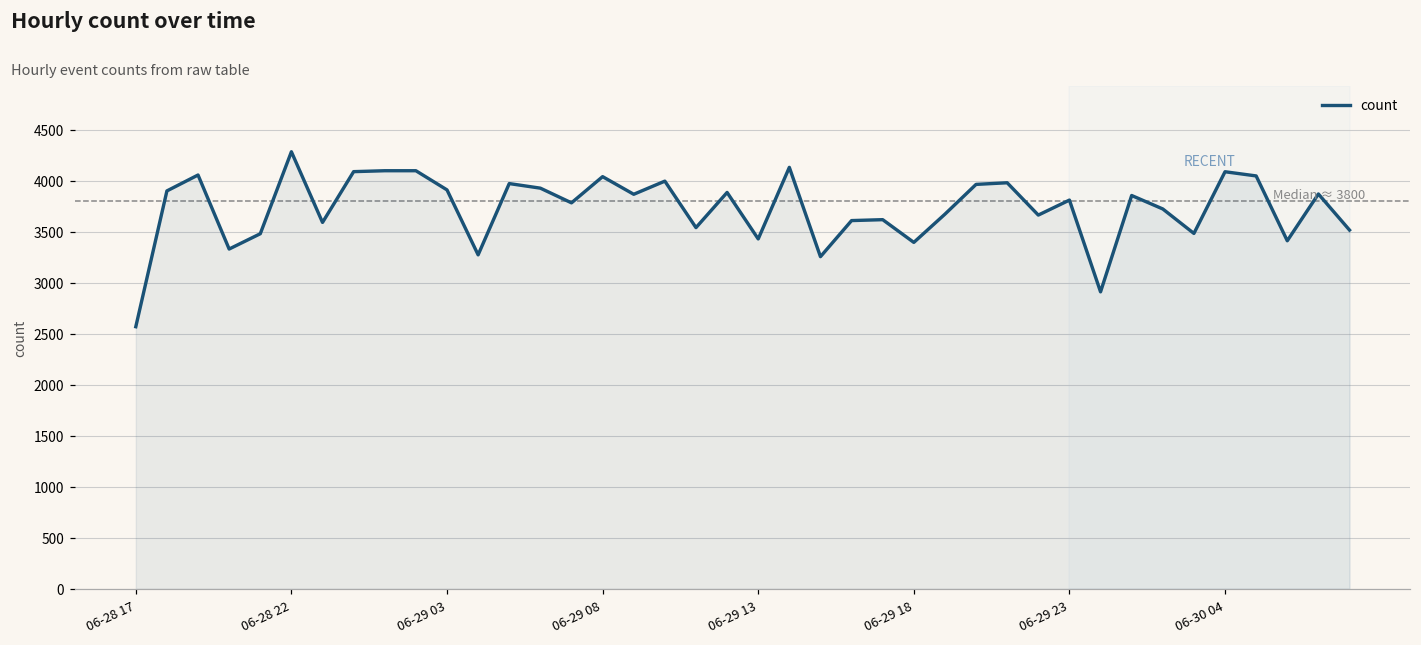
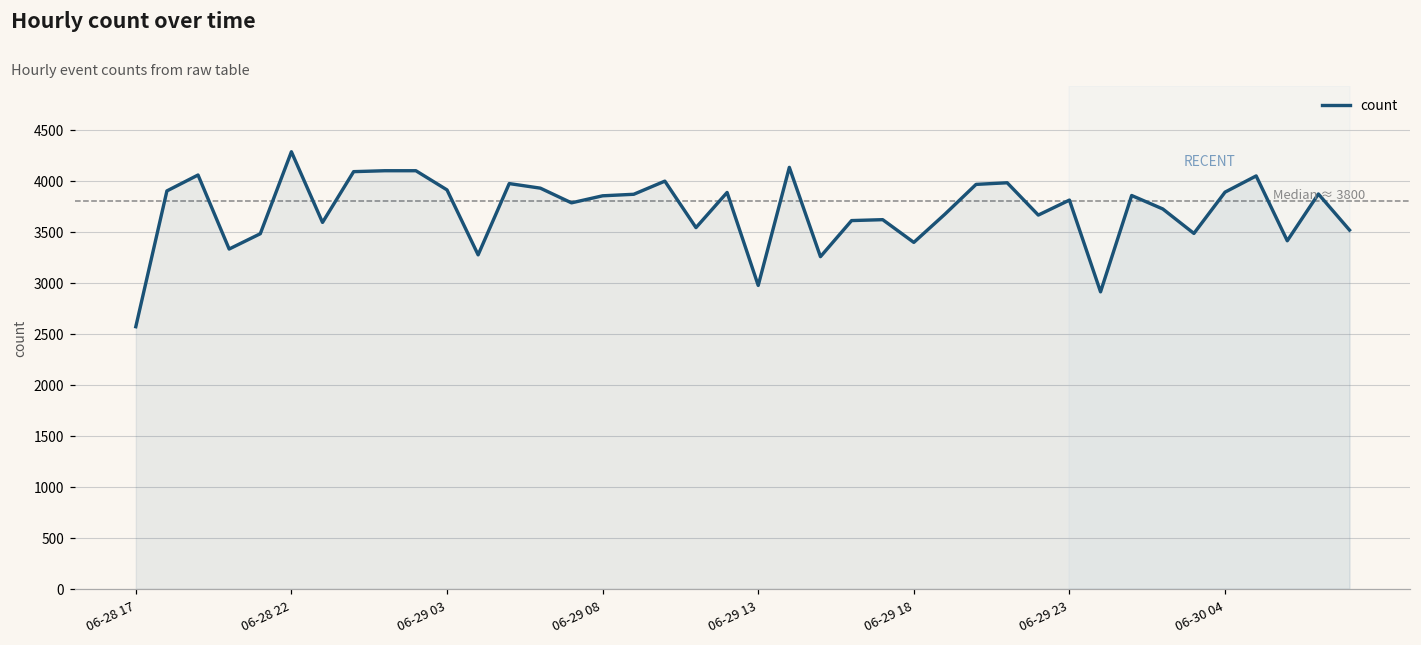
  {
    "06-28 17": 2600,
    "06-28 22": 4300,
    "06-29 03": 3900,
-   "06-29 08": 4000,
-   "06-29 13": 3400,
+   "06-29 08": 3900,
+   "06-29 13": 3000,
    "06-29 18": 3400,
    "06-29 23": 3800,
-   "06-30 04": 4100
+   "06-30 04": 3900
  }
